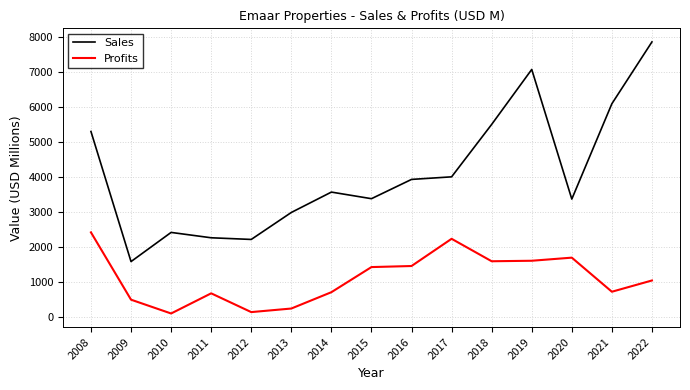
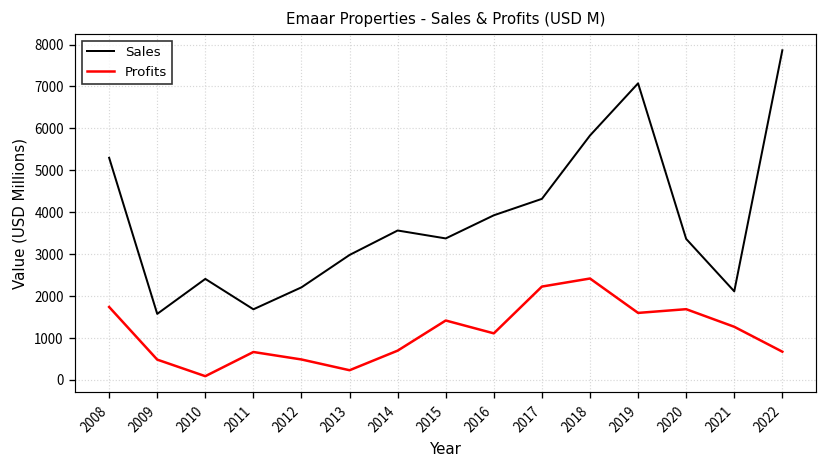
  {
    "Sales": {
      "2008": 5300,
      "2009": 1600,
      "2010": 2400,
-     "2011": 2300,
+     "2011": 1700,
      "2012": 2200,
      "2013": 3000,
      "2014": 3600,
      "2015": 3400,
      "2016": 3900,
-     "2017": 4000,
-     "2018": 5500,
+     "2017": 4300,
+     "2018": 5800,
      "2019": 7100,
      "2020": 3400,
-     "2021": 6100,
+     "2021": 2100,
      "2022": 7900
    },
    "Profits": {
-     "2008": 2400,
+     "2008": 1700,
      "2009": 500,
      "2010": 100,
      "2011": 700,
-     "2012": 100,
+     "2012": 500,
      "2013": 200,
      "2014": 700,
      "2015": 1400,
-     "2016": 1400,
+     "2016": 1100,
      "2017": 2200,
-     "2018": 1600,
+     "2018": 2400,
      "2019": 1600,
      "2020": 1700,
-     "2021": 700,
-     "2022": 1000
+     "2021": 1300,
+     "2022": 700
    }
  }
